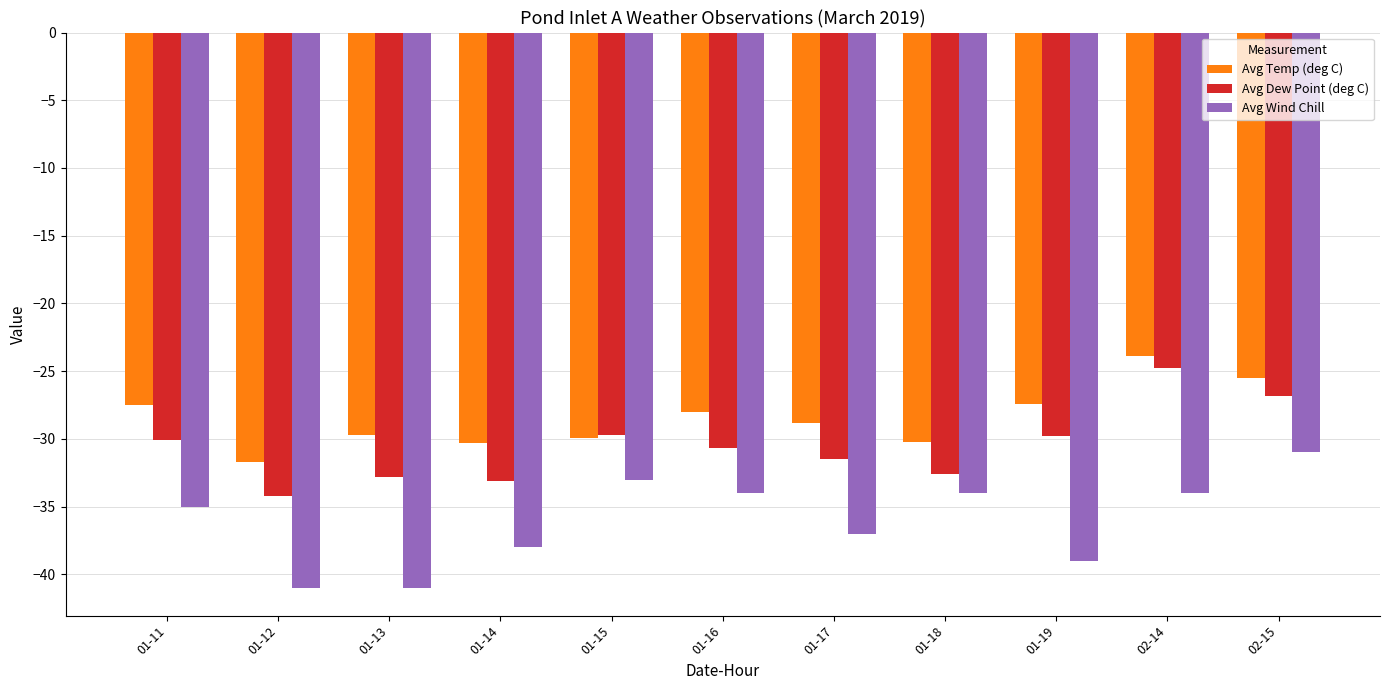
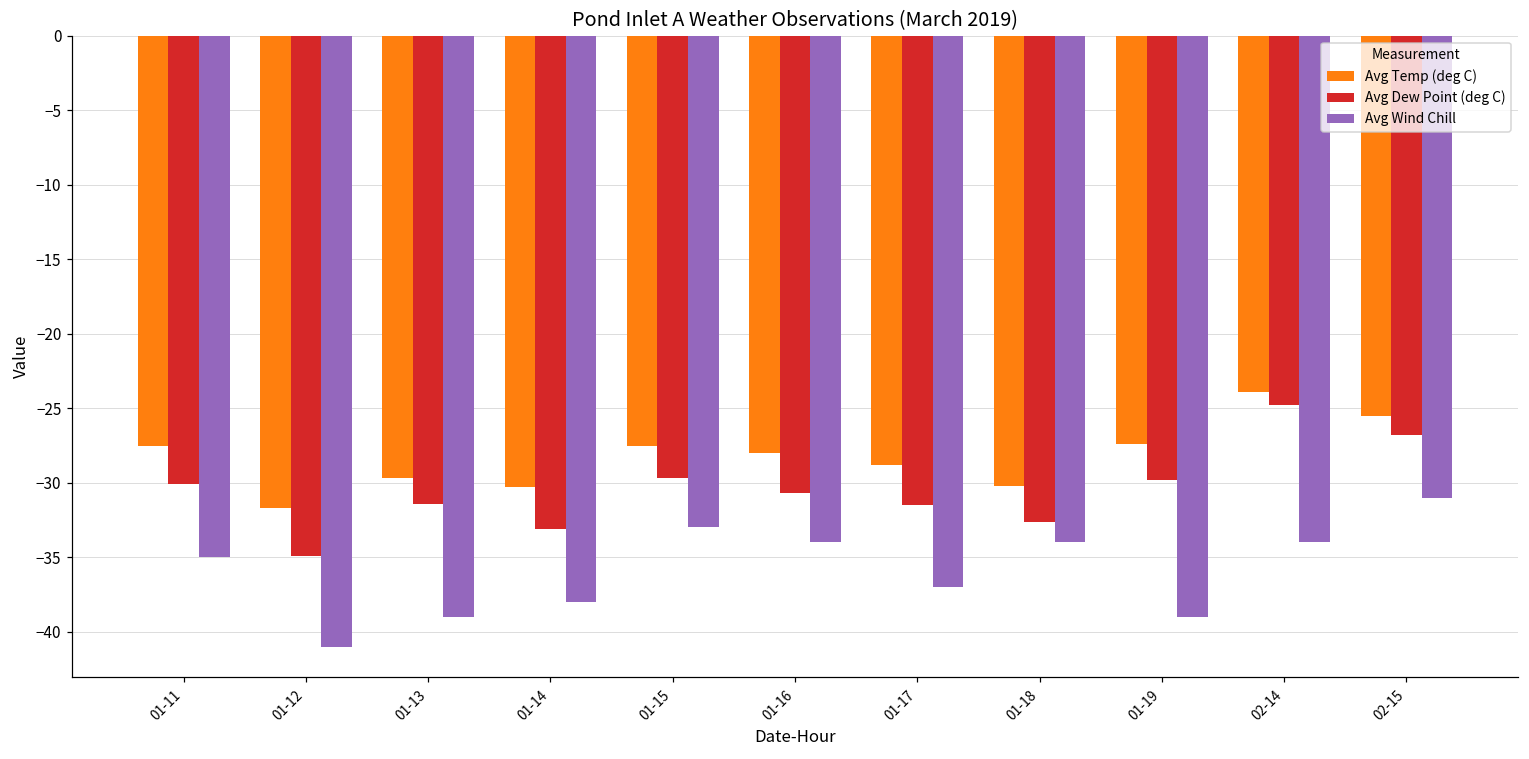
  {
    "Avg Temp (deg C)": {
      "01-11": -27.5,
      "01-12": -31.7,
      "01-13": -29.7,
      "01-14": -30.3,
-     "01-15": -29.9,
+     "01-15": -27.5,
      "01-16": -28.0,
      "01-17": -28.8,
      "01-18": -30.2,
      "01-19": -27.4,
      "02-14": -23.9,
      "02-15": -25.5
    },
    "Avg Dew Point (deg C)": {
      "01-11": -30.1,
-     "01-12": -34.2,
-     "01-13": -32.8,
+     "01-12": -34.9,
+     "01-13": -31.4,
      "01-14": -33.1,
      "01-15": -29.7,
      "01-16": -30.7,
      "01-17": -31.5,
      "01-18": -32.6,
      "01-19": -29.8,
      "02-14": -24.8,
      "02-15": -26.8
    },
    "Avg Wind Chill": {
      "01-11": -35,
      "01-12": -41,
-     "01-13": -41,
+     "01-13": -39,
      "01-14": -38,
      "01-15": -33,
      "01-16": -34,
      "01-17": -37,
      "01-18": -34,
      "01-19": -39,
      "02-14": -34,
      "02-15": -31
    }
  }
